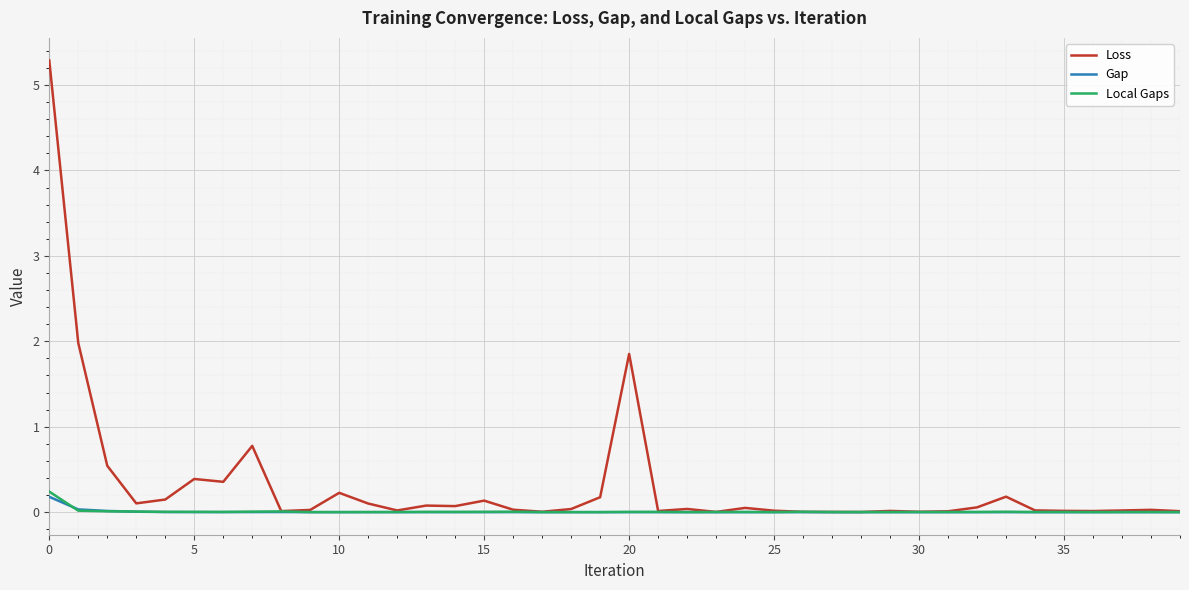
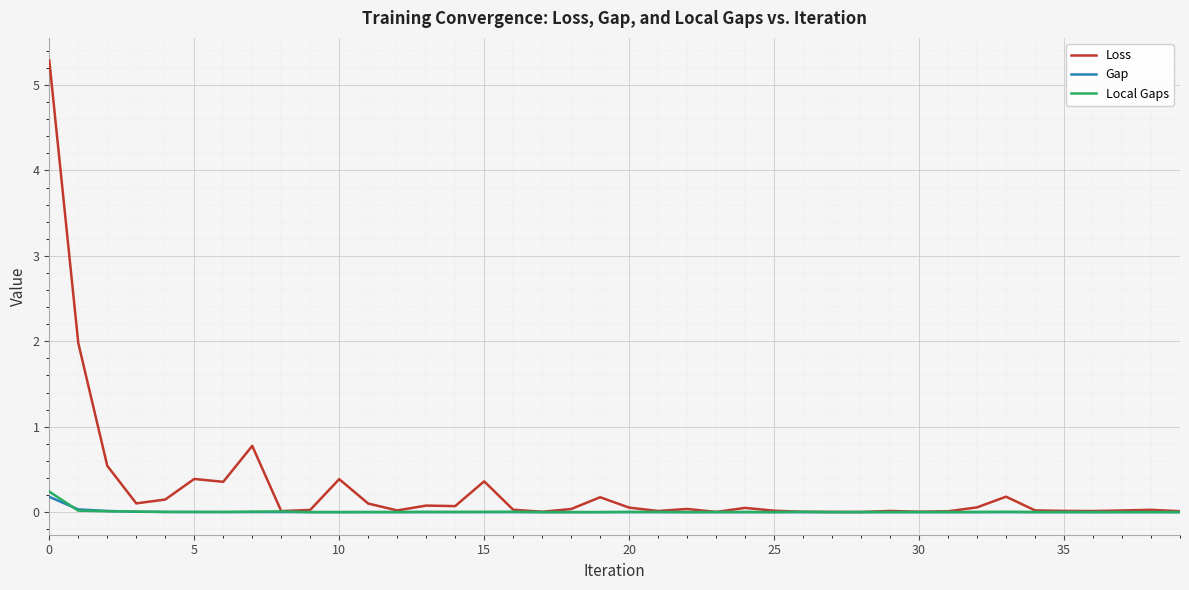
  {
    "Loss": {
      "0": 5.3,
      "5": 0.4,
-     "10": 0.2,
-     "15": 0.1,
-     "20": 1.9
+     "10": 0.4,
+     "15": 0.4,
+     "20": 0.1
    },
    "Gap": {
      "0": 0.2
    },
    "Local Gaps": {
      "0": 0.2
    }
  }
